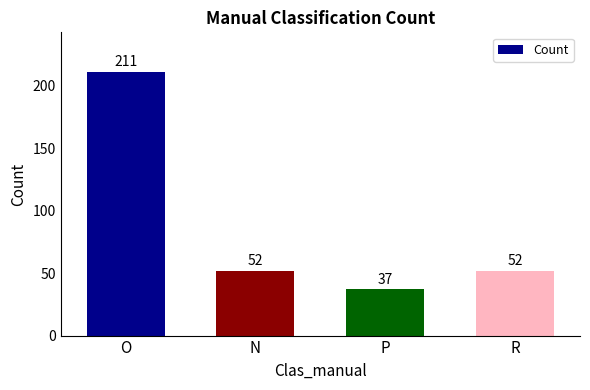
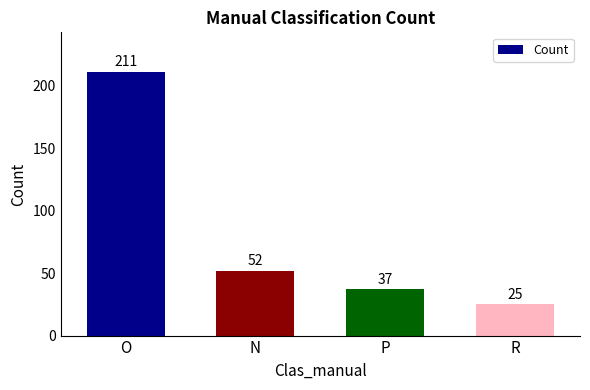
  {
    "O": 211,
    "N": 52,
    "P": 37,
-   "R": 52
+   "R": 25
  }
